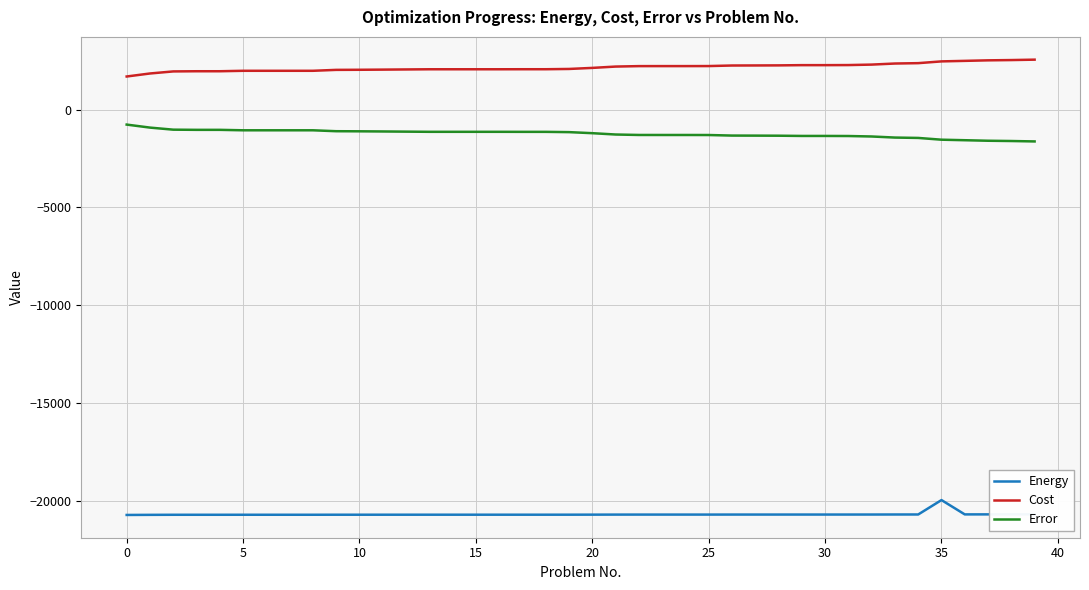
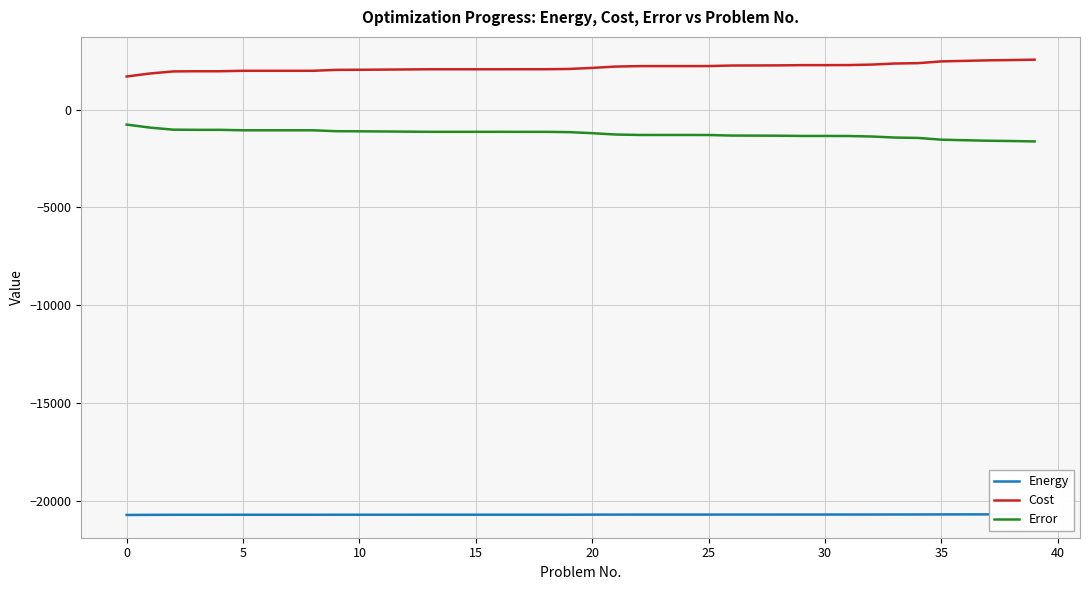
  {
    "Energy": {
      "0": -20700,
      "5": -20700,
      "10": -20700,
      "15": -20700,
      "20": -20700,
      "25": -20700,
      "30": -20700,
-     "35": -20000
+     "35": -20700
    },
    "Cost": {
      "0": 1700,
      "5": 2000,
      "10": 2000,
      "15": 2100,
      "20": 2100,
      "25": 2200,
      "30": 2300,
      "35": 2500
    },
    "Error": {
      "0": -800,
      "5": -1100,
      "10": -1100,
      "15": -1100,
      "20": -1200,
      "25": -1300,
      "30": -1300,
      "35": -1500
    }
  }
